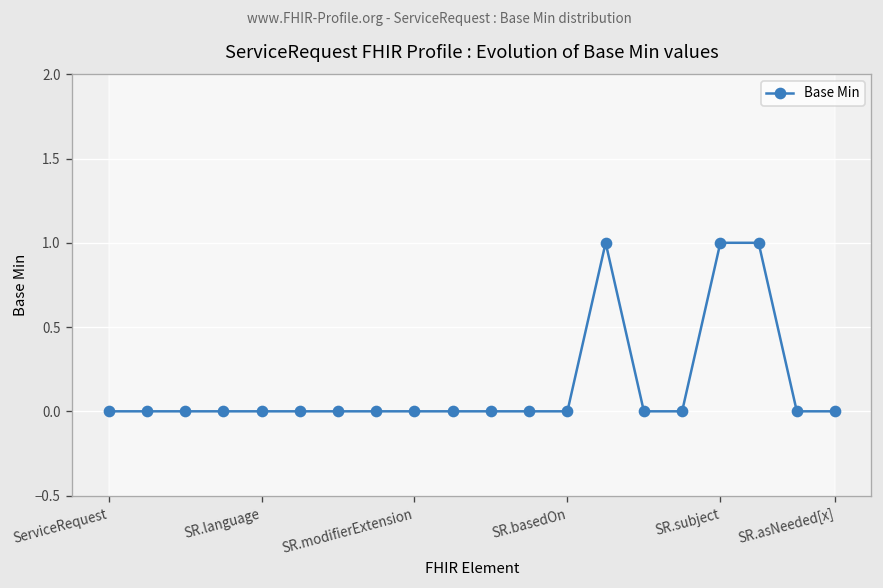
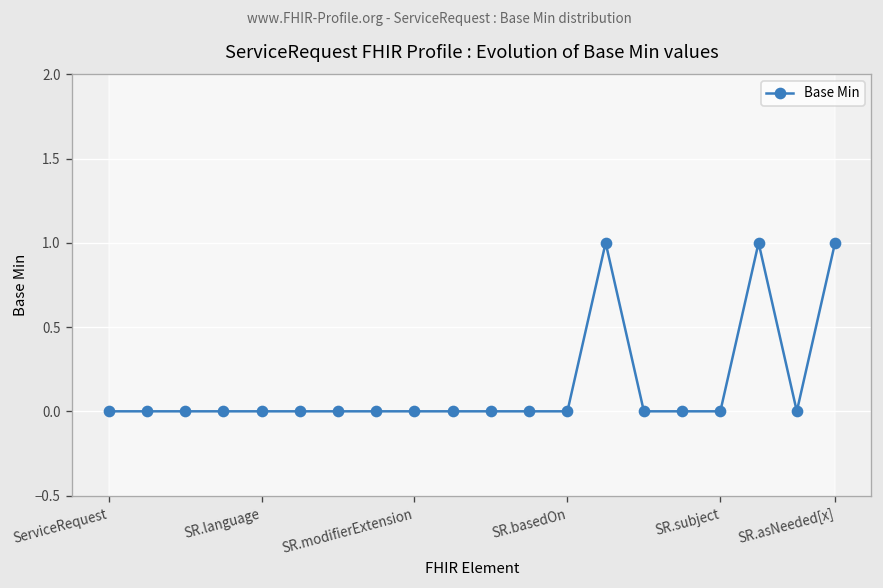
  {
    "Base Min": {
      "ServiceRequest": 0,
      "SR.language": 0,
      "SR.modifierExtension": 0,
      "SR.basedOn": 0,
-     "SR.subject": 1,
-     "SR.asNeeded[x]": 0
+     "SR.subject": 0,
+     "SR.asNeeded[x]": 1
    }
  }
